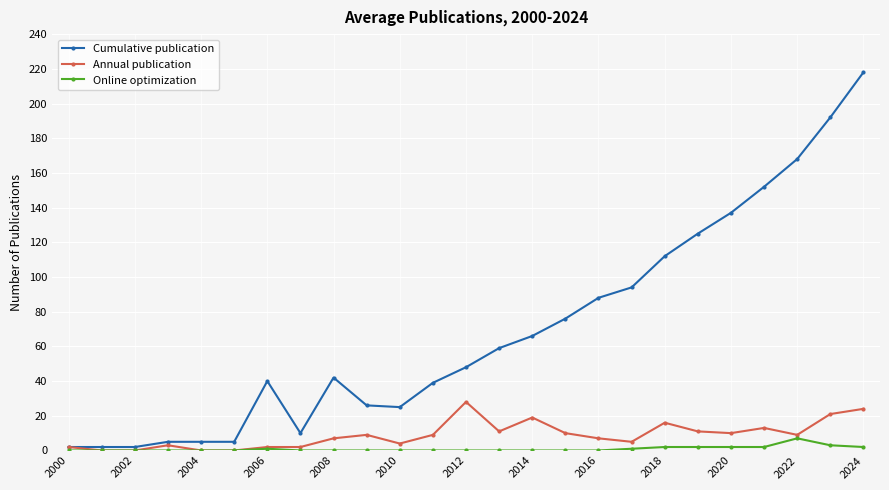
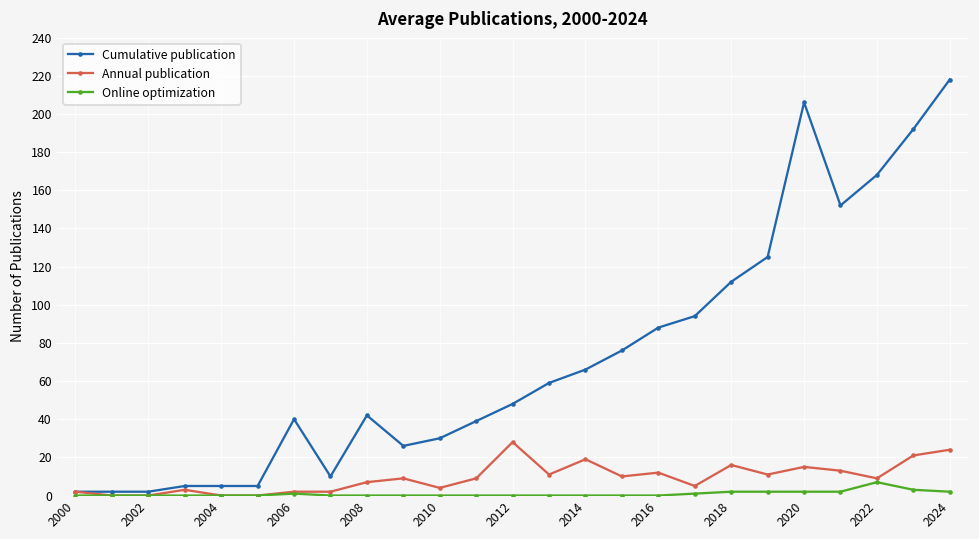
  {
    "Cumulative publication": {
      "2002": 2,
      "2004": 5,
      "2006": 40,
      "2008": 42,
-     "2010": 25,
+     "2010": 30,
      "2012": 48,
      "2014": 66,
      "2016": 88,
      "2018": 112,
-     "2020": 137,
+     "2020": 206,
      "2022": 168,
      "2024": 218
    },
    "Annual publication": {
      "2008": 7,
      "2010": 4,
      "2012": 28,
      "2014": 19,
-     "2016": 7,
+     "2016": 12,
      "2018": 16,
-     "2020": 10,
+     "2020": 15,
      "2022": 9,
      "2024": 24
    },
    "Online optimization": {
      "2000": 0,
      "2008": 0,
      "2010": 0,
      "2012": 0,
      "2014": 0,
      "2016": 0,
      "2018": 2,
      "2020": 2,
      "2022": 7,
      "2024": 2
    }
  }
